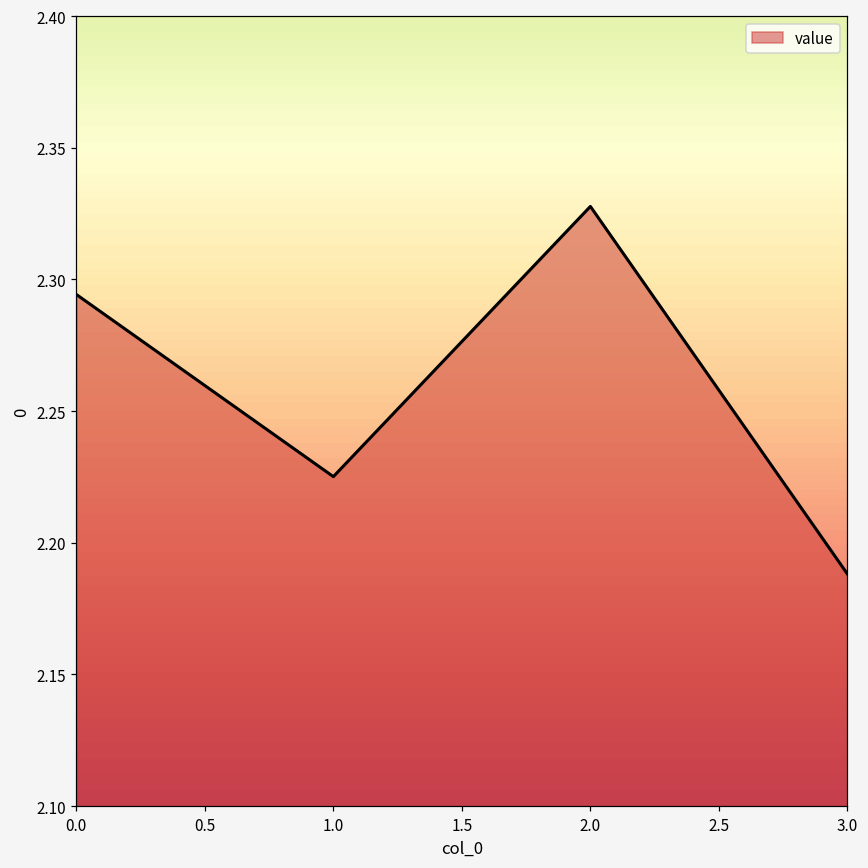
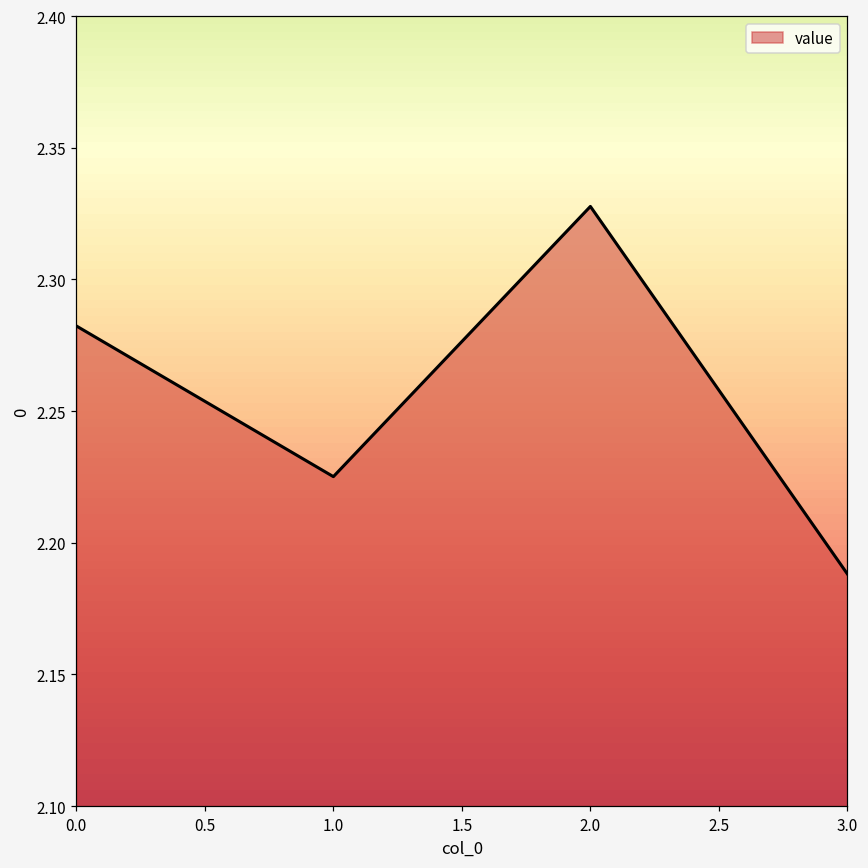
  {
-   "0.0": 2.294,
+   "0.0": 2.282,
    "1.0": 2.225,
    "2.0": 2.328,
    "3.0": 2.188
  }
